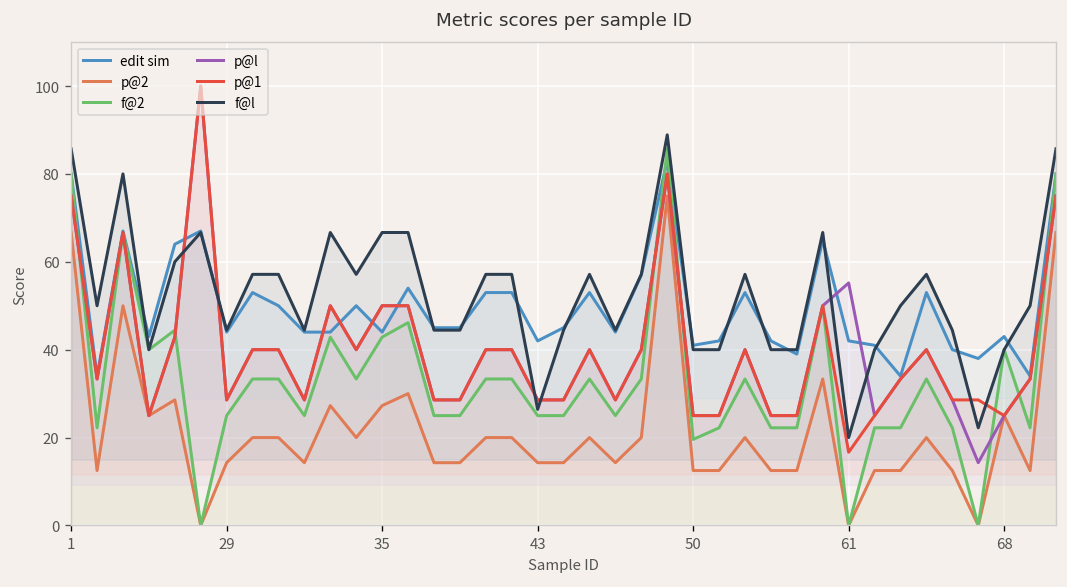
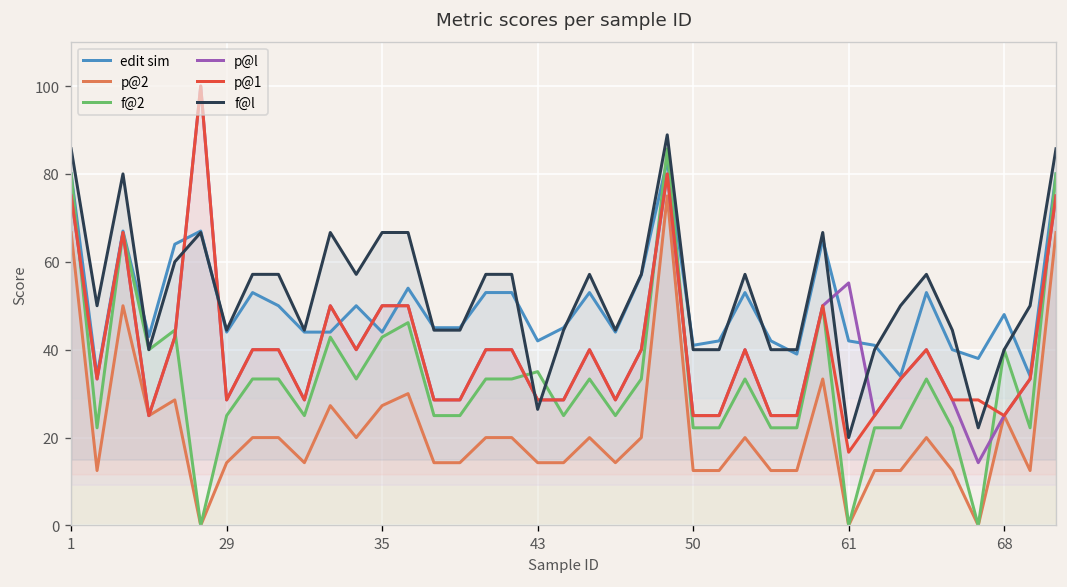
  {
    "edit sim": {
      "43": 42,
      "50": 41,
      "61": 42,
-     "68": 43
+     "68": 48
    },
    "f@2": {
-     "43": 25,
-     "50": 20
+     "43": 35,
+     "50": 22
    },
    "p@l": {
      "61": 55
    },
    "f@l": {
      "43": 26,
      "50": 40,
      "61": 20
    }
  }
